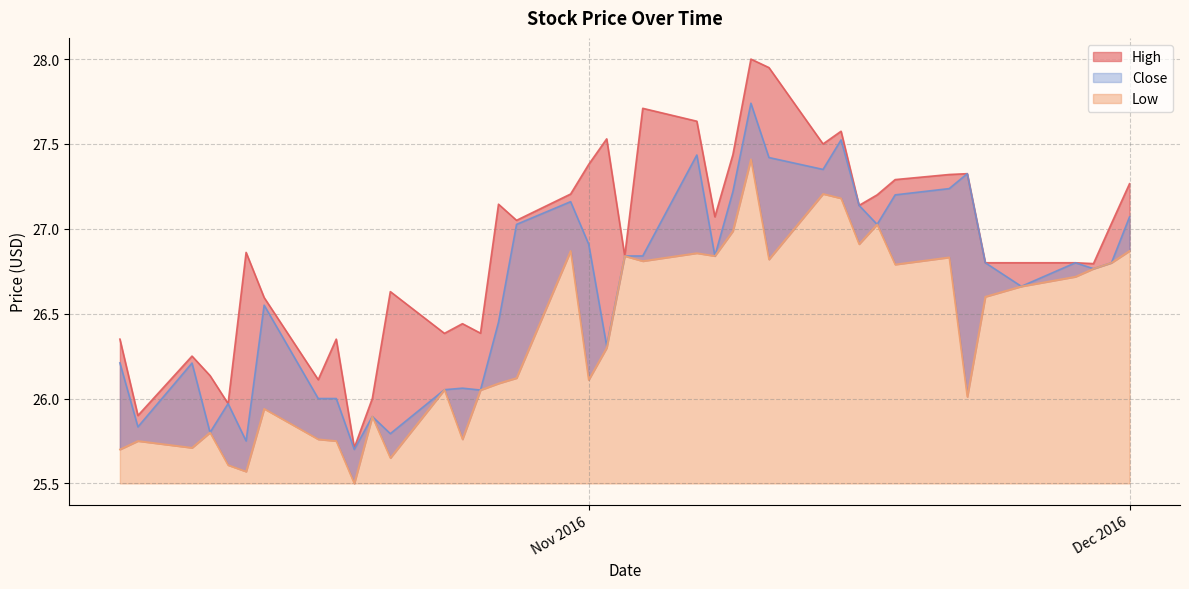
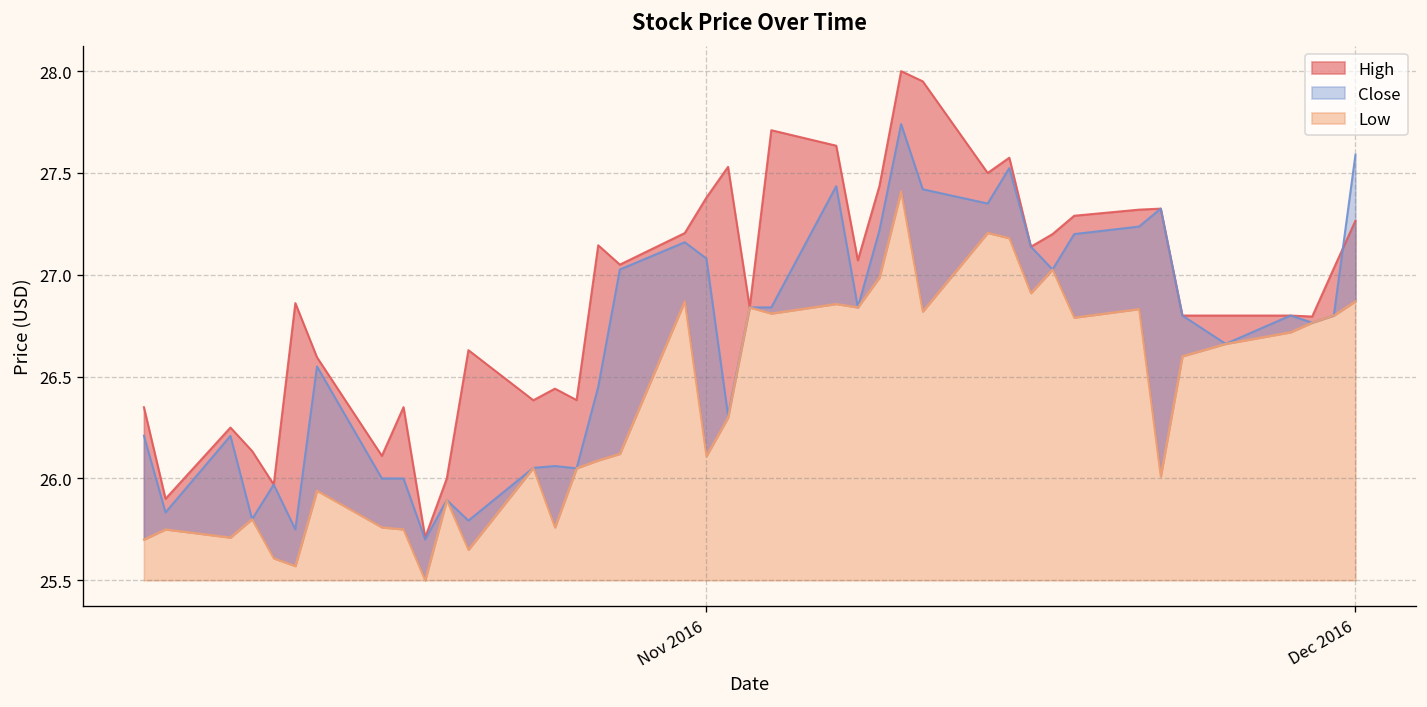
  {
    "High": {
      "Nov 2016": 27.38,
      "Dec 2016": 27.27
    },
    "Close": {
-     "Nov 2016": 26.91,
-     "Dec 2016": 27.07
+     "Nov 2016": 27.08,
+     "Dec 2016": 27.59
    },
    "Low": {
      "Nov 2016": 26.11,
      "Dec 2016": 26.87
    }
  }
